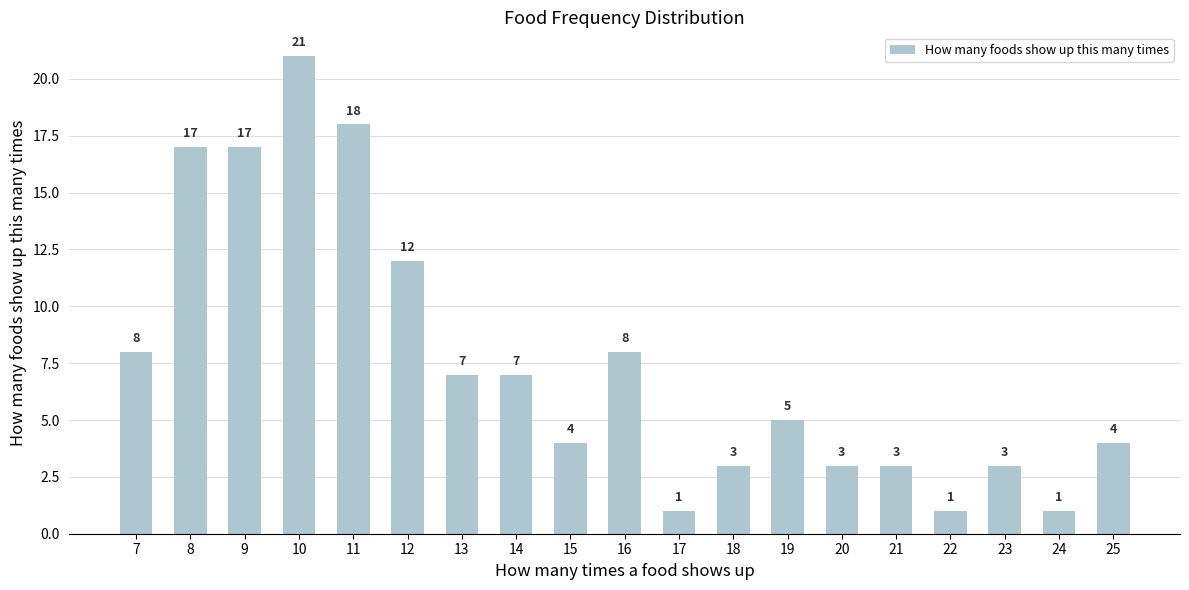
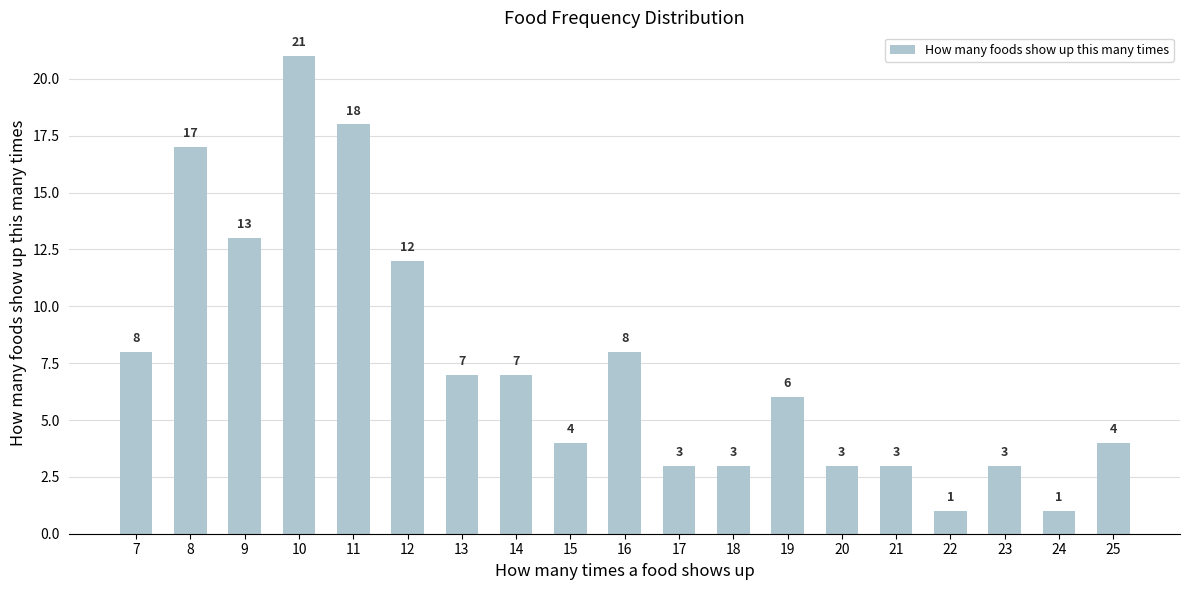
  {
    "7": 8,
    "8": 17,
-   "9": 17,
+   "9": 13,
    "10": 21,
    "11": 18,
    "12": 12,
    "13": 7,
    "14": 7,
    "15": 4,
    "16": 8,
-   "17": 1,
+   "17": 3,
    "18": 3,
-   "19": 5,
+   "19": 6,
    "20": 3,
    "21": 3,
    "22": 1,
    "23": 3,
    "24": 1,
    "25": 4
  }
